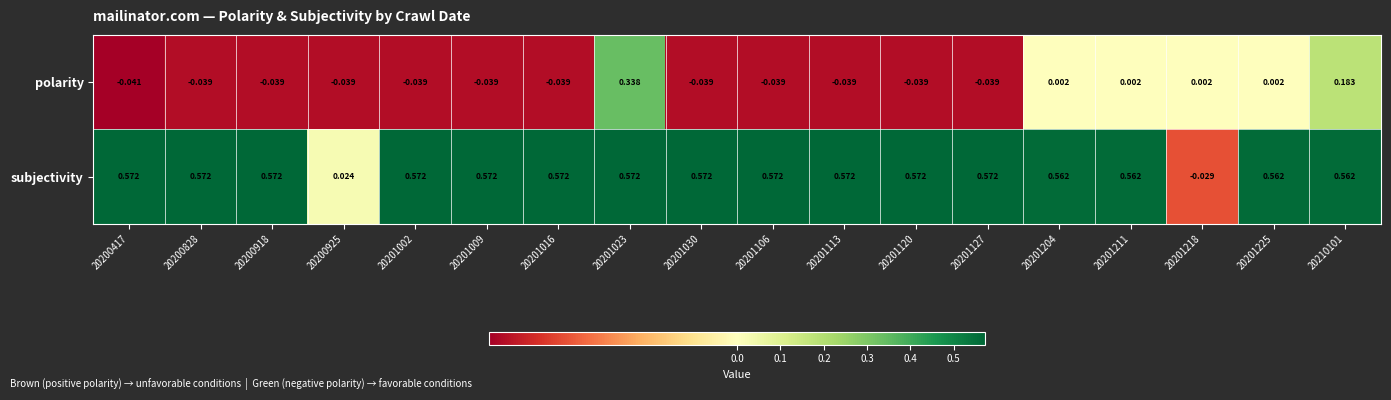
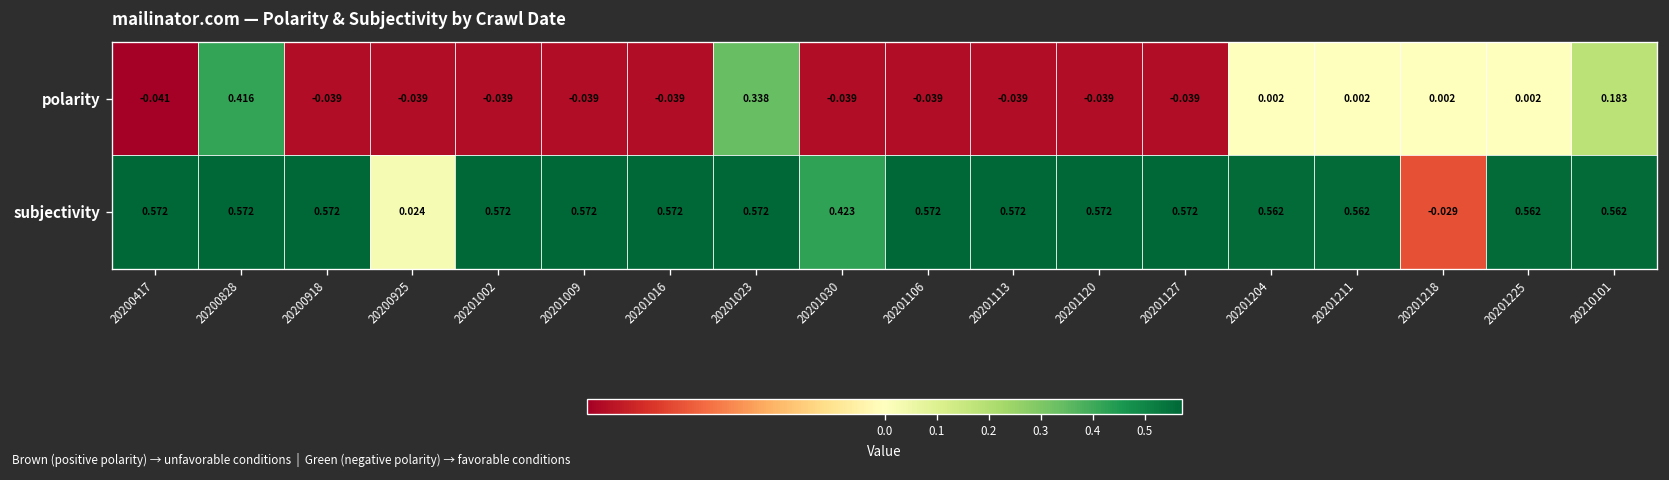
  {
    "polarity": {
      "20200417": -0.041,
-     "20200828": -0.039,
+     "20200828": 0.416,
      "20200918": -0.039,
      "20200925": -0.039,
      "20201002": -0.039,
      "20201009": -0.039,
      "20201016": -0.039,
      "20201023": 0.338,
      "20201030": -0.039,
      "20201106": -0.039,
      "20201113": -0.039,
      "20201120": -0.039,
      "20201127": -0.039,
      "20201204": 0.002,
      "20201211": 0.002,
      "20201218": 0.002,
      "20201225": 0.002,
      "20210101": 0.183
    },
    "subjectivity": {
      "20200417": 0.572,
      "20200828": 0.572,
      "20200918": 0.572,
      "20200925": 0.024,
      "20201002": 0.572,
      "20201009": 0.572,
      "20201016": 0.572,
      "20201023": 0.572,
-     "20201030": 0.572,
+     "20201030": 0.423,
      "20201106": 0.572,
      "20201113": 0.572,
      "20201120": 0.572,
      "20201127": 0.572,
      "20201204": 0.562,
      "20201211": 0.562,
      "20201218": -0.029,
      "20201225": 0.562,
      "20210101": 0.562
    }
  }
